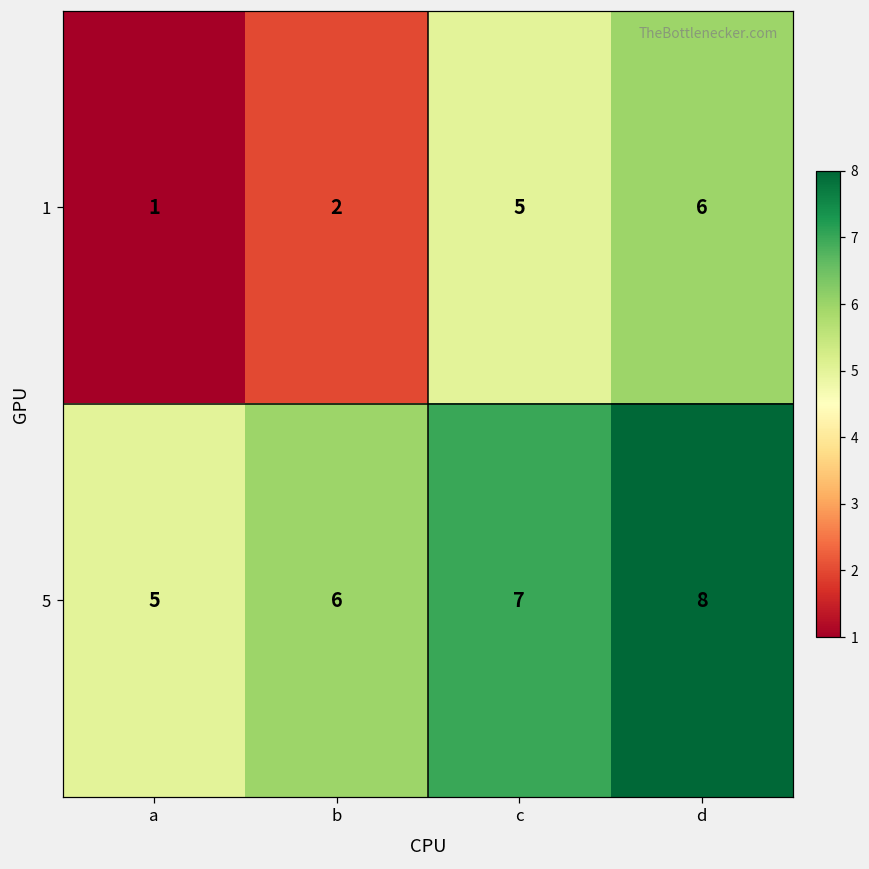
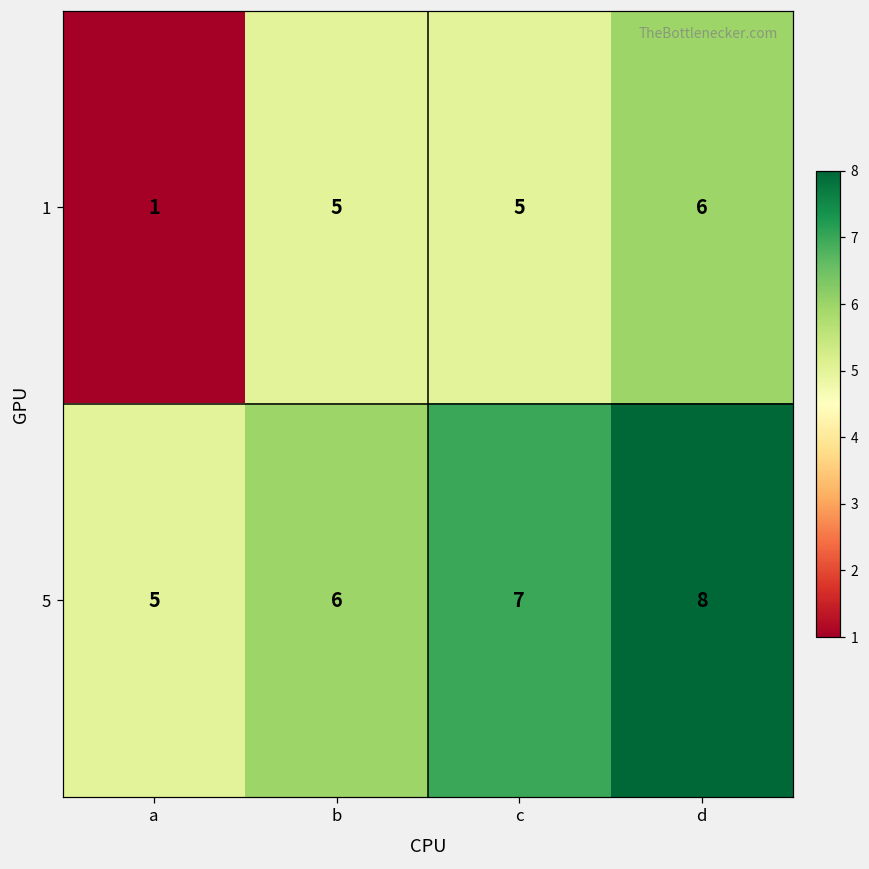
  {
    "1": {
      "a": 1,
-     "b": 2,
+     "b": 5,
      "c": 5
    },
    "5": {
      "a": 5,
      "b": 6,
      "c": 7,
      "d": 8
    }
  }
